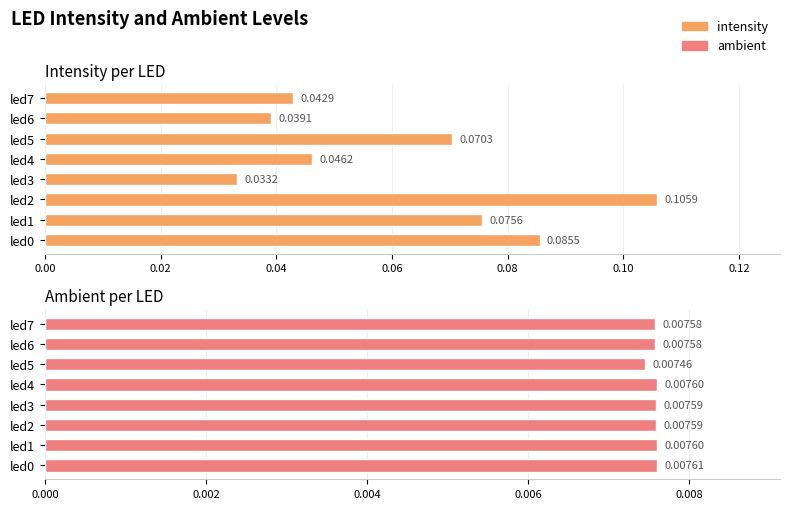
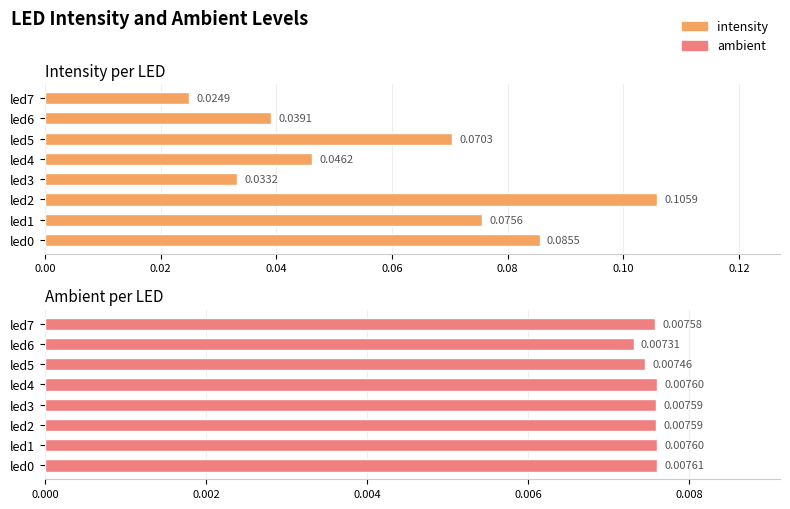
  {
    "Intensity per LED": {
-     "led7": 0.0429,
+     "led7": 0.0249,
      "led6": 0.0391,
      "led5": 0.0703,
      "led4": 0.0462,
      "led3": 0.0332,
      "led2": 0.1059,
      "led1": 0.0756,
      "led0": 0.0855
    },
    "Ambient per LED": {
      "led7": 0.00758,
-     "led6": 0.00758,
+     "led6": 0.00731,
      "led5": 0.00746,
      "led4": 0.00760,
      "led3": 0.00759,
      "led2": 0.00759,
      "led1": 0.00760,
      "led0": 0.00761
    }
  }
